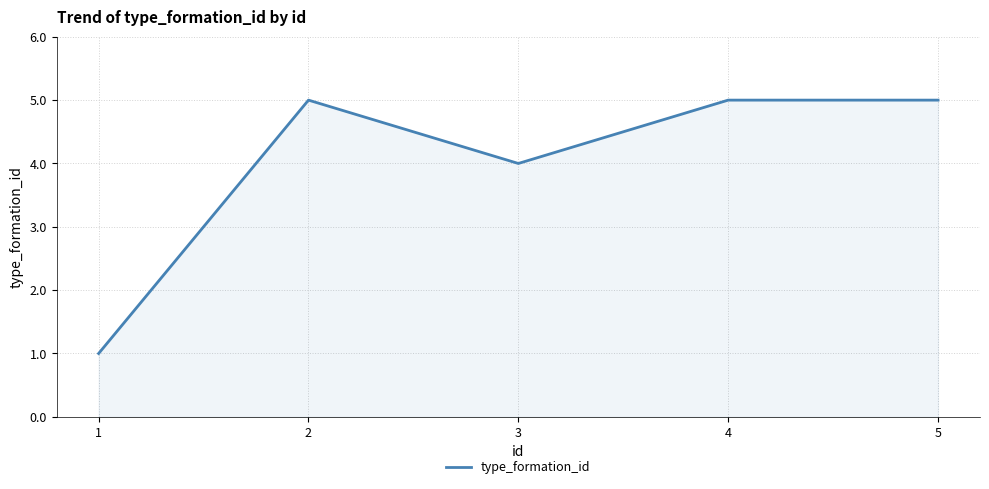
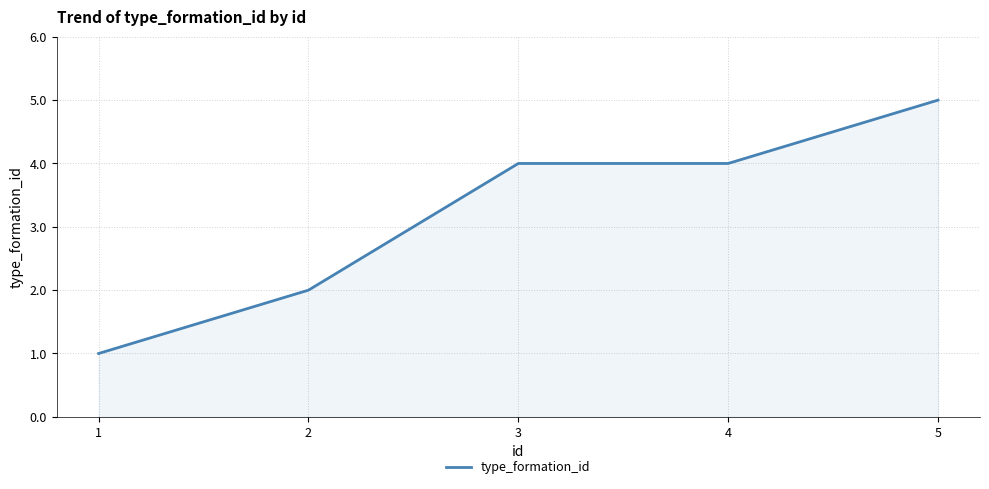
  {
    "1": 1,
-   "2": 5,
+   "2": 2,
    "3": 4,
-   "4": 5,
+   "4": 4,
    "5": 5
  }
